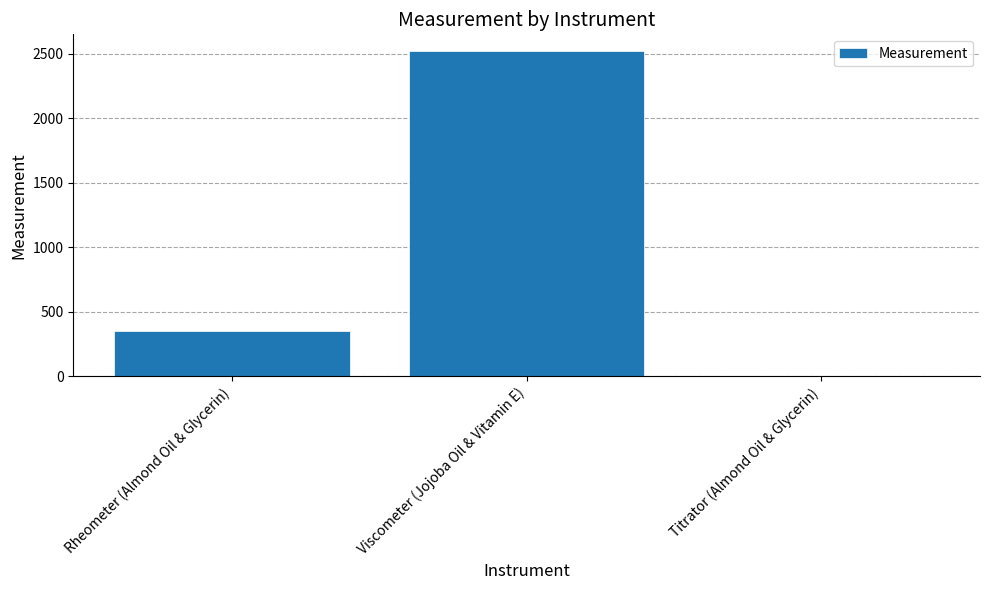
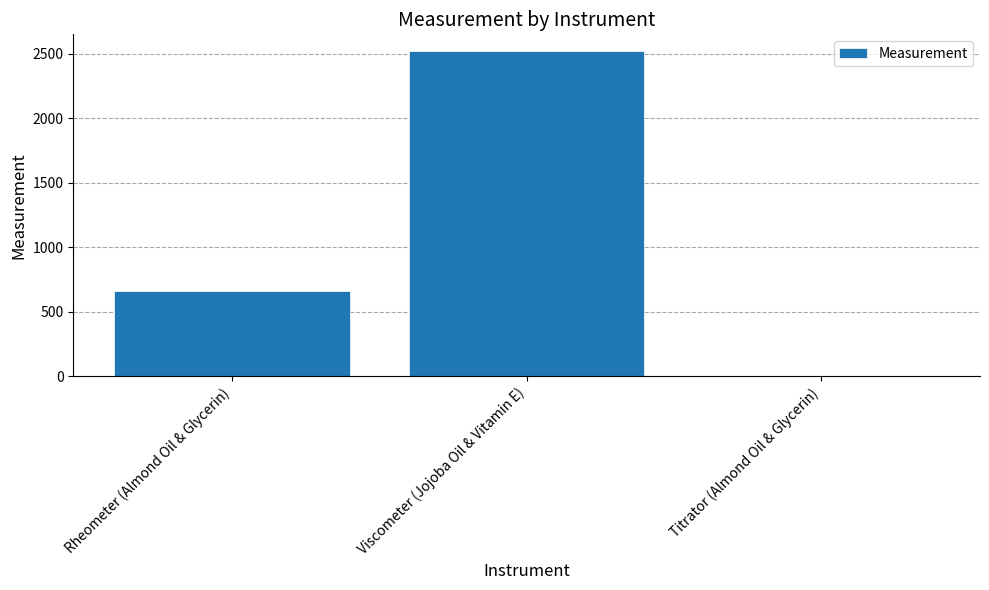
  {
-   "Rheometer (Almond Oil & Glycerin)": 350,
+   "Rheometer (Almond Oil & Glycerin)": 660,
    "Viscometer (Jojoba Oil & Vitamin E)": 2520
  }
